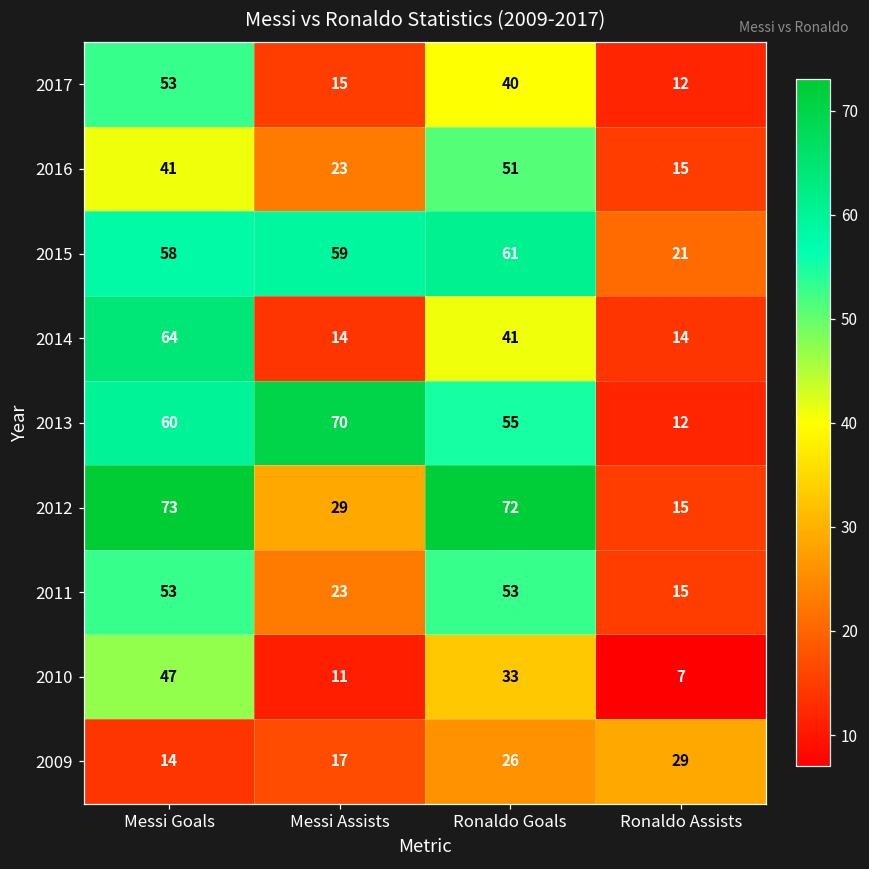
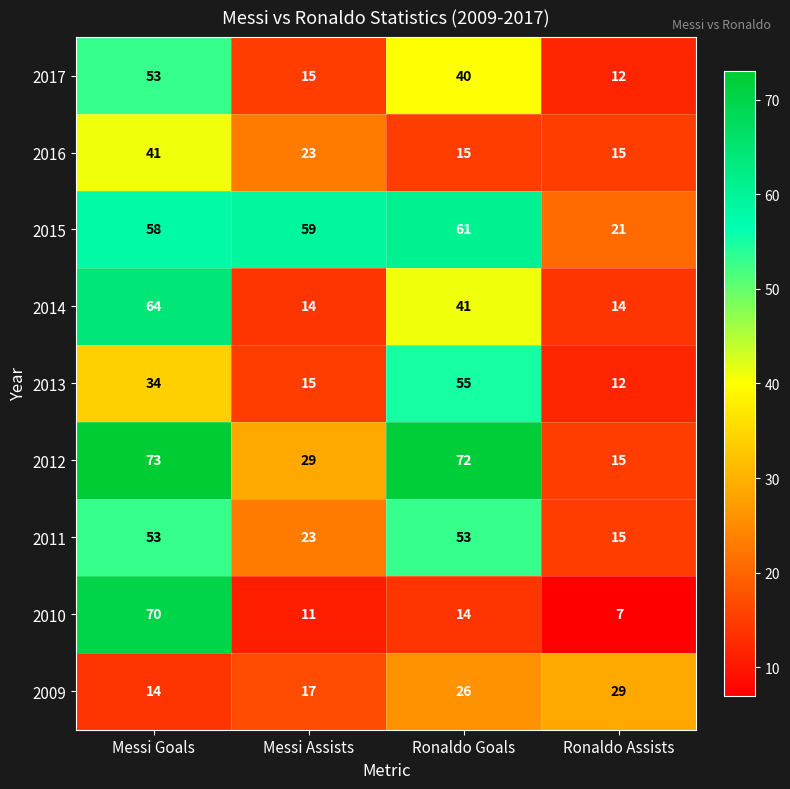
  {
    "2017": {
      "Messi Goals": 53,
      "Messi Assists": 15,
      "Ronaldo Goals": 40,
      "Ronaldo Assists": 12
    },
    "2016": {
      "Messi Goals": 41,
      "Messi Assists": 23,
-     "Ronaldo Goals": 51,
+     "Ronaldo Goals": 15,
      "Ronaldo Assists": 15
    },
    "2015": {
      "Messi Goals": 58,
      "Messi Assists": 59,
      "Ronaldo Goals": 61,
      "Ronaldo Assists": 21
    },
    "2014": {
      "Messi Goals": 64,
      "Messi Assists": 14,
      "Ronaldo Goals": 41,
      "Ronaldo Assists": 14
    },
    "2013": {
-     "Messi Goals": 60,
-     "Messi Assists": 70,
+     "Messi Goals": 34,
+     "Messi Assists": 15,
      "Ronaldo Goals": 55,
      "Ronaldo Assists": 12
    },
    "2012": {
      "Messi Goals": 73,
      "Messi Assists": 29,
      "Ronaldo Goals": 72,
      "Ronaldo Assists": 15
    },
    "2011": {
      "Messi Goals": 53,
      "Messi Assists": 23,
      "Ronaldo Goals": 53,
      "Ronaldo Assists": 15
    },
    "2010": {
-     "Messi Goals": 47,
+     "Messi Goals": 70,
      "Messi Assists": 11,
-     "Ronaldo Goals": 33,
+     "Ronaldo Goals": 14,
      "Ronaldo Assists": 7
    },
    "2009": {
      "Messi Goals": 14,
      "Messi Assists": 17,
      "Ronaldo Goals": 26,
      "Ronaldo Assists": 29
    }
  }
